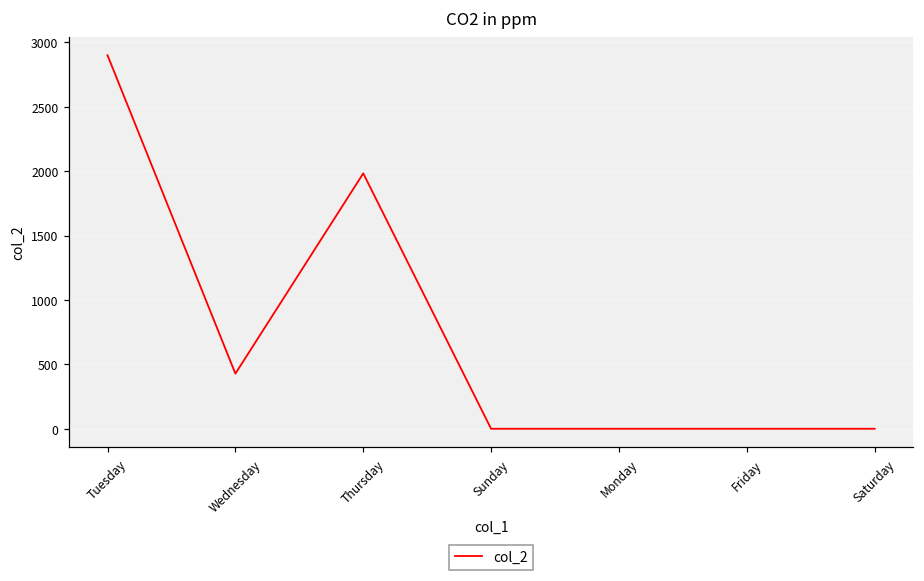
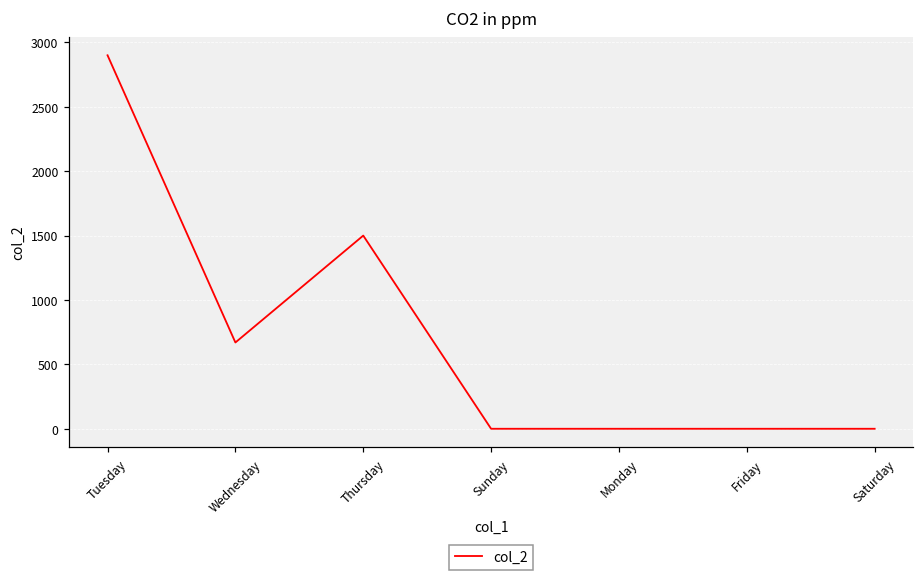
  {
    "Tuesday": 2900,
-   "Wednesday": 430,
-   "Thursday": 1980,
+   "Wednesday": 670,
+   "Thursday": 1500,
    "Sunday": 0,
    "Monday": 0,
    "Friday": 0,
    "Saturday": 0
  }
